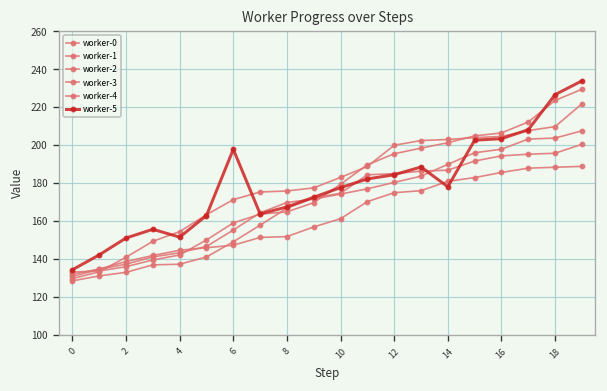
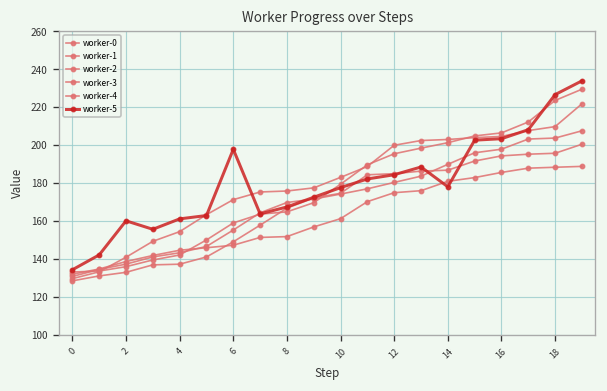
  {
    "worker-5": {
-     "2": 151,
-     "4": 151,
+     "2": 160,
+     "4": 161,
      "6": 198,
      "10": 178,
      "14": 178,
      "18": 227
    }
  }
